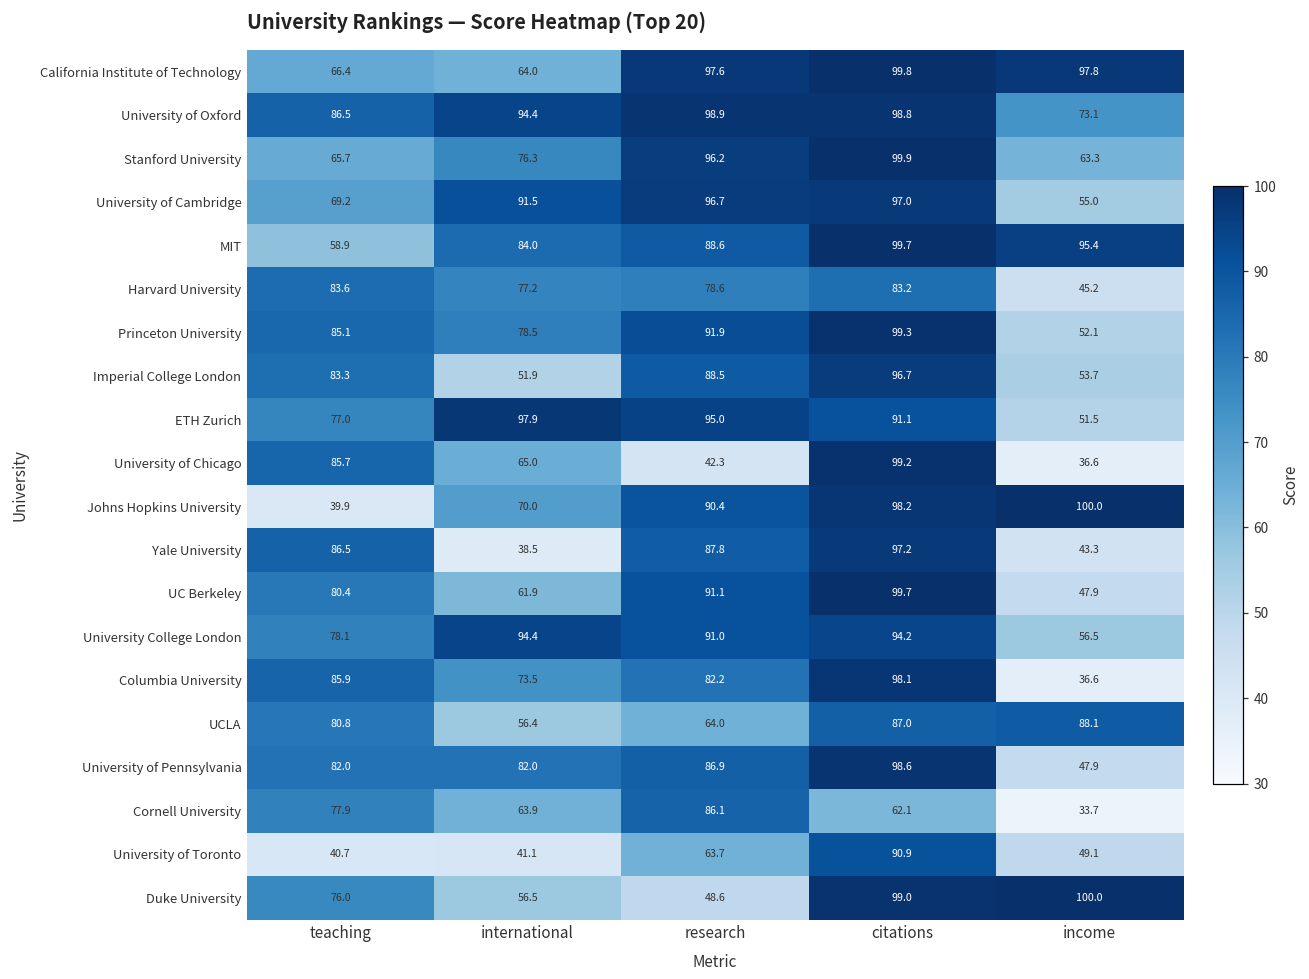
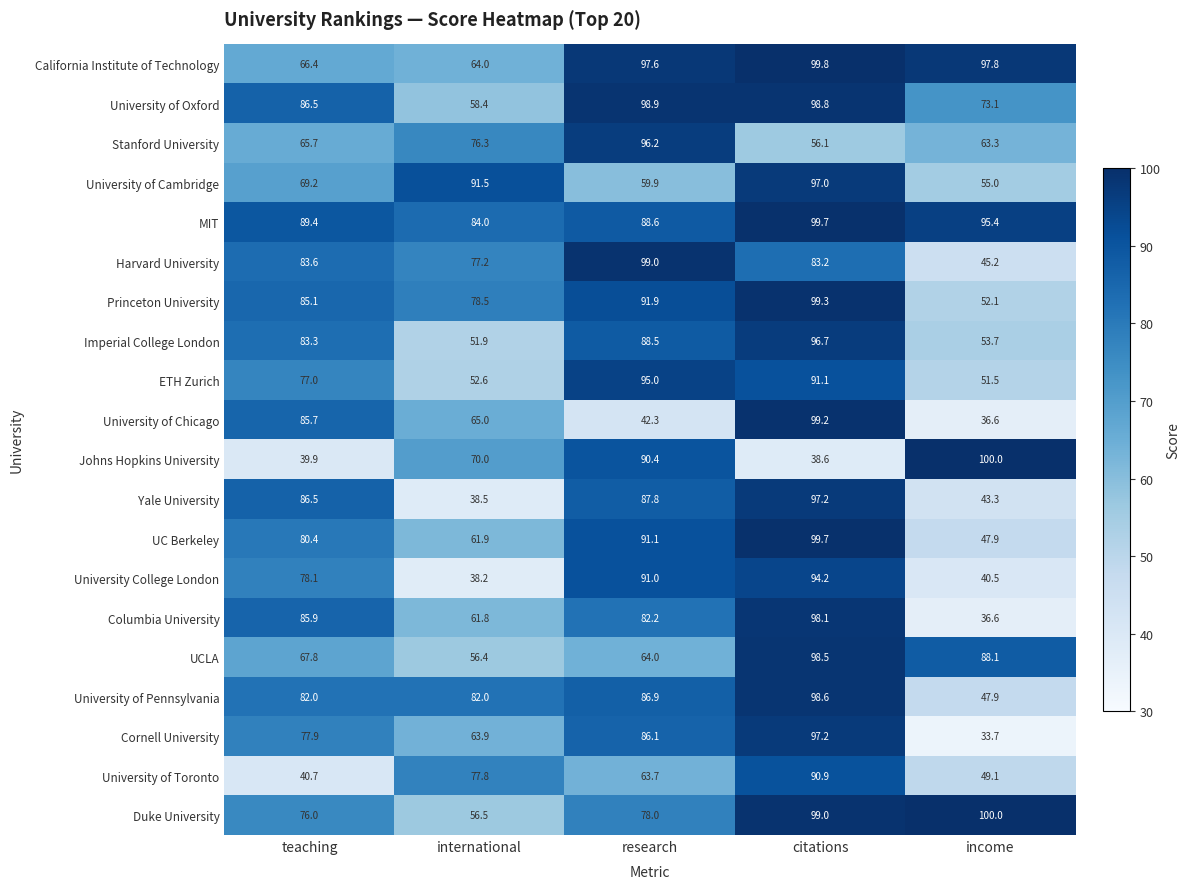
  {
    "California Institute of Technology": {
      "teaching": 66.4,
      "international": 64.0,
      "research": 97.6,
      "citations": 99.8,
      "income": 97.8
    },
    "University of Oxford": {
      "teaching": 86.5,
-     "international": 94.4,
+     "international": 58.4,
      "research": 98.9,
      "citations": 98.8,
      "income": 73.1
    },
    "Stanford University": {
      "teaching": 65.7,
      "international": 76.3,
      "research": 96.2,
-     "citations": 99.9,
+     "citations": 56.1,
      "income": 63.3
    },
    "University of Cambridge": {
      "teaching": 69.2,
      "international": 91.5,
-     "research": 96.7,
+     "research": 59.9,
      "citations": 97.0,
      "income": 55.0
    },
    "MIT": {
-     "teaching": 58.9,
+     "teaching": 89.4,
      "international": 84.0,
      "research": 88.6,
      "citations": 99.7,
      "income": 95.4
    },
    "Harvard University": {
      "teaching": 83.6,
      "international": 77.2,
-     "research": 78.6,
+     "research": 99.0,
      "citations": 83.2,
      "income": 45.2
    },
    "Princeton University": {
      "teaching": 85.1,
      "international": 78.5,
      "research": 91.9,
      "citations": 99.3,
      "income": 52.1
    },
    "Imperial College London": {
      "teaching": 83.3,
      "international": 51.9,
      "research": 88.5,
      "citations": 96.7,
      "income": 53.7
    },
    "ETH Zurich": {
      "teaching": 77.0,
-     "international": 97.9,
+     "international": 52.6,
      "research": 95.0,
      "citations": 91.1,
      "income": 51.5
    },
    "University of Chicago": {
      "teaching": 85.7,
      "international": 65.0,
      "research": 42.3,
      "citations": 99.2,
      "income": 36.6
    },
    "Johns Hopkins University": {
      "teaching": 39.9,
      "international": 70.0,
      "research": 90.4,
-     "citations": 98.2,
+     "citations": 38.6,
      "income": 100.0
    },
    "Yale University": {
      "teaching": 86.5,
      "international": 38.5,
      "research": 87.8,
      "citations": 97.2,
      "income": 43.3
    },
    "UC Berkeley": {
      "teaching": 80.4,
      "international": 61.9,
      "research": 91.1,
      "citations": 99.7,
      "income": 47.9
    },
    "University College London": {
      "teaching": 78.1,
-     "international": 94.4,
+     "international": 38.2,
      "research": 91.0,
      "citations": 94.2,
-     "income": 56.5
+     "income": 40.5
    },
    "Columbia University": {
      "teaching": 85.9,
-     "international": 73.5,
+     "international": 61.8,
      "research": 82.2,
      "citations": 98.1,
      "income": 36.6
    },
    "UCLA": {
-     "teaching": 80.8,
+     "teaching": 67.8,
      "international": 56.4,
      "research": 64.0,
-     "citations": 87.0,
+     "citations": 98.5,
      "income": 88.1
    },
    "University of Pennsylvania": {
      "teaching": 82.0,
      "international": 82.0,
      "research": 86.9,
      "citations": 98.6,
      "income": 47.9
    },
    "Cornell University": {
      "teaching": 77.9,
      "international": 63.9,
      "research": 86.1,
-     "citations": 62.1,
+     "citations": 97.2,
      "income": 33.7
    },
    "University of Toronto": {
      "teaching": 40.7,
-     "international": 41.1,
+     "international": 77.8,
      "research": 63.7,
      "citations": 90.9,
      "income": 49.1
    },
    "Duke University": {
      "teaching": 76.0,
      "international": 56.5,
-     "research": 48.6,
+     "research": 78.0,
      "citations": 99.0,
      "income": 100.0
    }
  }
